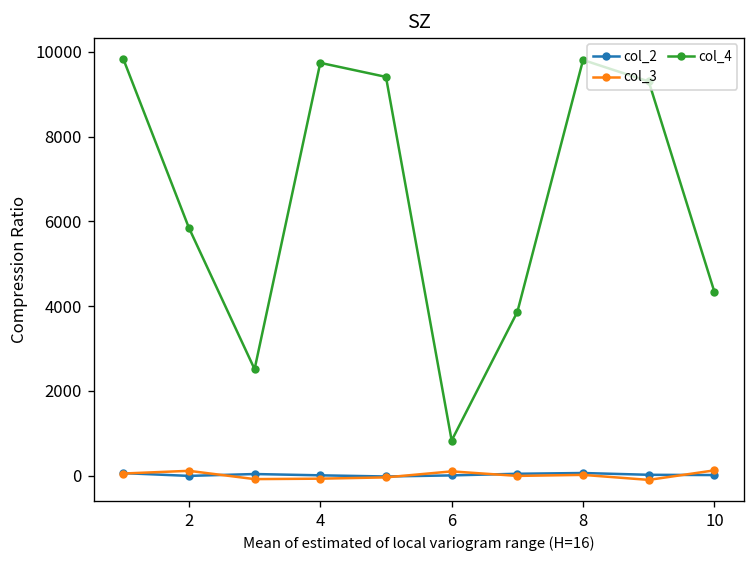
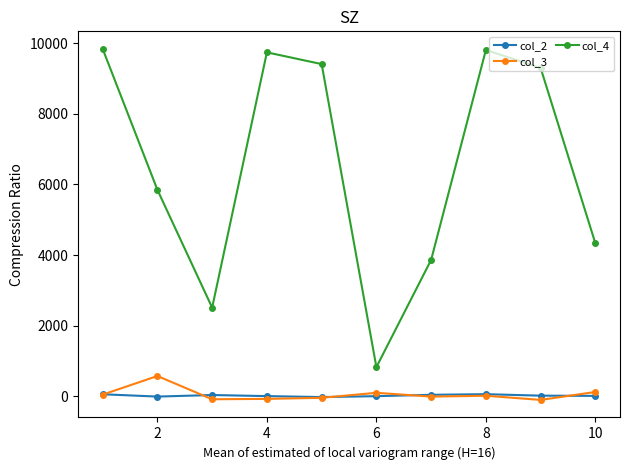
  {
    "col_2": {
      "2": 0,
      "4": 0,
      "6": 0,
      "10": 0
    },
    "col_3": {
-     "2": 100,
+     "2": 600,
      "4": -100,
      "6": 100,
      "10": 100
    },
    "col_4": {
      "2": 5800,
      "4": 9700,
      "6": 800,
      "8": 9800,
      "10": 4300
    }
  }
